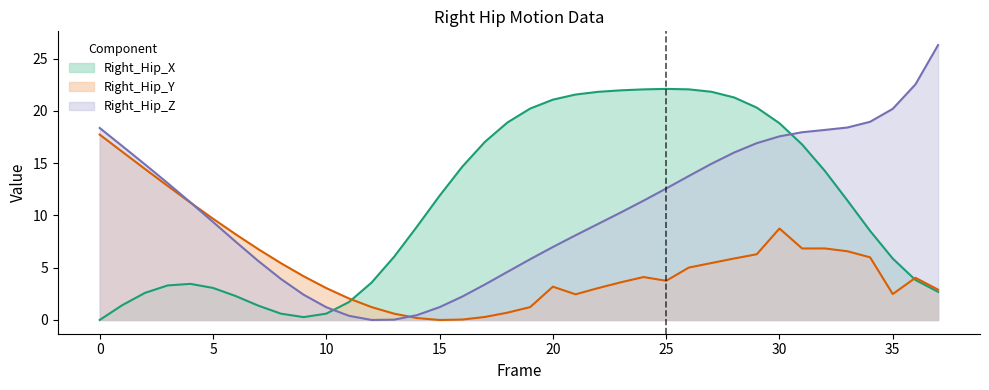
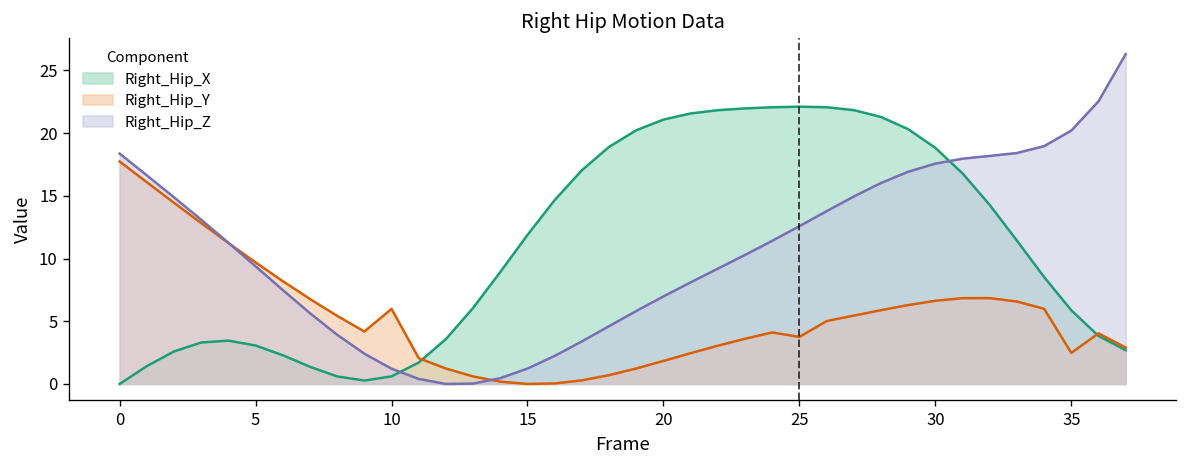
  {
    "Right_Hip_Y": {
      "0": 17.7,
      "5": 9.7,
-     "10": 3.1,
+     "10": 6.0,
      "15": 0.0,
-     "20": 3.2,
+     "20": 1.8,
      "25": 3.8,
-     "30": 8.8,
+     "30": 6.6,
      "35": 2.5
    }
  }
